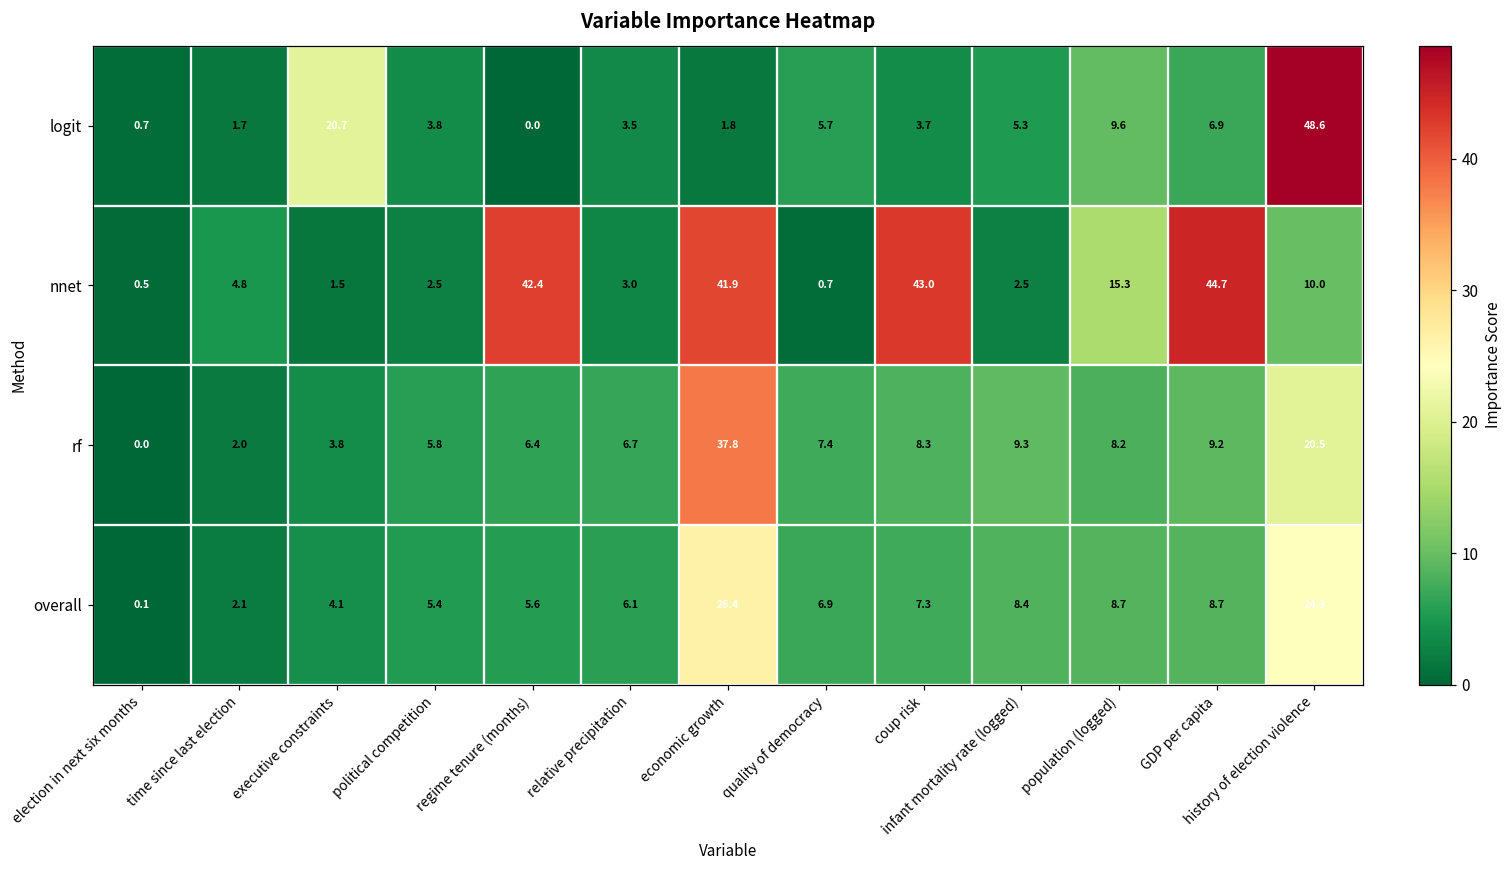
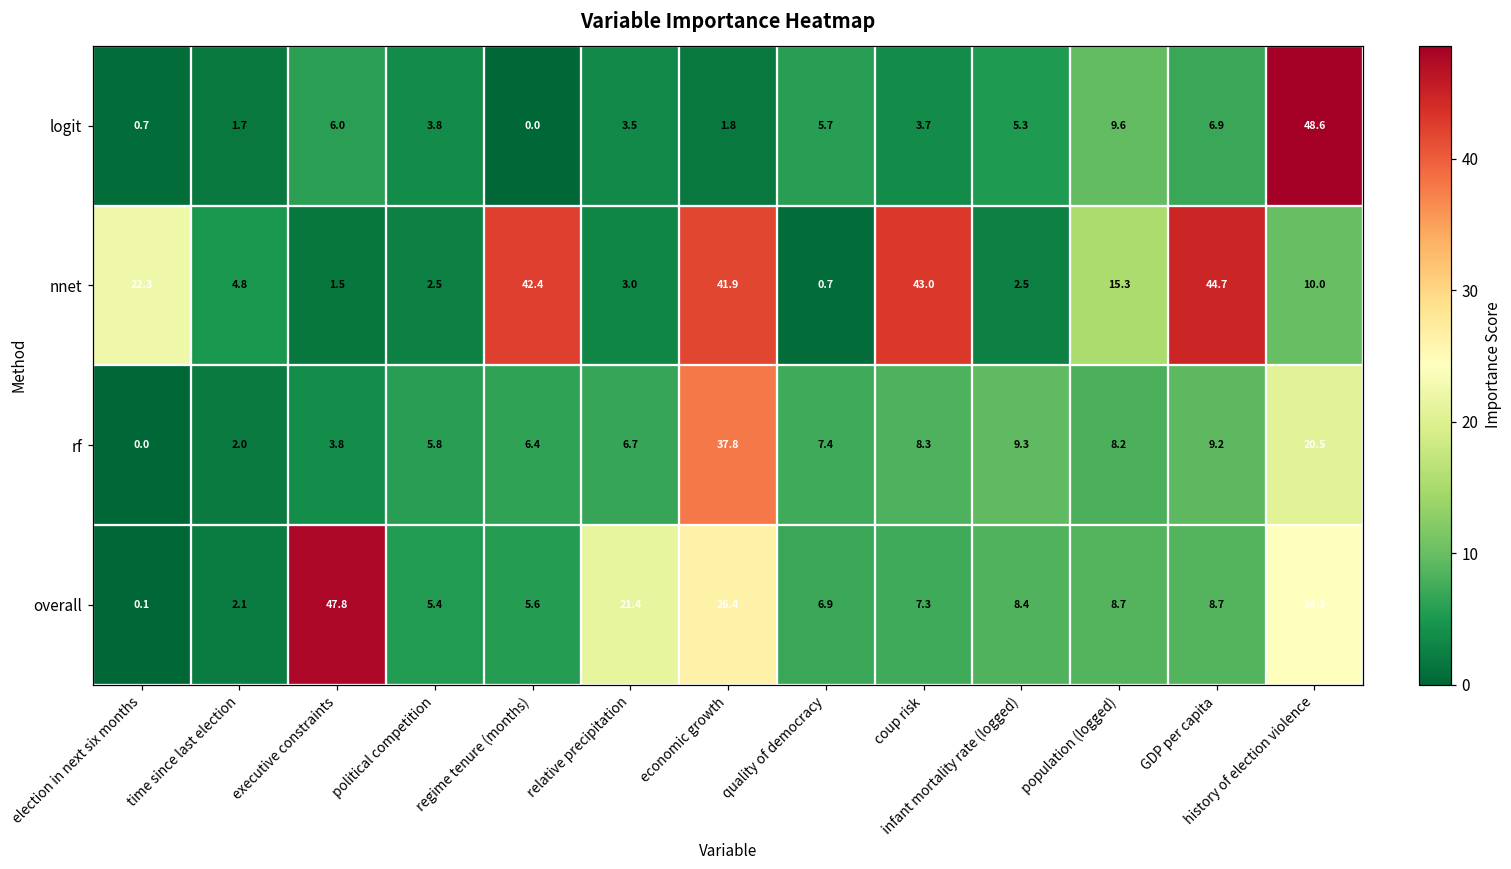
  {
    "logit": {
      "election in next six months": 0.7,
      "time since last election": 1.7,
-     "executive constraints": 20.7,
+     "executive constraints": 6.0,
      "political competition": 3.8,
      "regime tenure (months)": 0.0,
      "relative precipitation": 3.5,
      "economic growth": 1.8,
      "quality of democracy": 5.7,
      "coup risk": 3.7,
      "infant mortality rate (logged)": 5.3,
      "population (logged)": 9.6,
      "GDP per capita": 6.9,
      "history of election violence": 48.6
    },
    "nnet": {
-     "election in next six months": 0.5,
+     "election in next six months": 22.3,
      "time since last election": 4.8,
      "executive constraints": 1.5,
      "political competition": 2.5,
      "regime tenure (months)": 42.4,
      "relative precipitation": 3.0,
      "economic growth": 41.9,
      "quality of democracy": 0.7,
      "coup risk": 43.0,
      "infant mortality rate (logged)": 2.5,
      "population (logged)": 15.3,
      "GDP per capita": 44.7,
      "history of election violence": 10.0
    },
    "rf": {
      "election in next six months": 0.0,
      "time since last election": 2.0,
      "executive constraints": 3.8,
      "political competition": 5.8,
      "regime tenure (months)": 6.4,
      "relative precipitation": 6.7,
      "economic growth": 37.8,
      "quality of democracy": 7.4,
      "coup risk": 8.3,
      "infant mortality rate (logged)": 9.3,
      "population (logged)": 8.2,
      "GDP per capita": 9.2,
      "history of election violence": 20.5
    },
    "overall": {
      "election in next six months": 0.1,
      "time since last election": 2.1,
-     "executive constraints": 4.1,
+     "executive constraints": 47.8,
      "political competition": 5.4,
      "regime tenure (months)": 5.6,
-     "relative precipitation": 6.1,
+     "relative precipitation": 21.4,
      "economic growth": 26.4,
      "quality of democracy": 6.9,
      "coup risk": 7.3,
      "infant mortality rate (logged)": 8.4,
      "population (logged)": 8.7,
      "GDP per capita": 8.7,
      "history of election violence": 24.3
    }
  }
